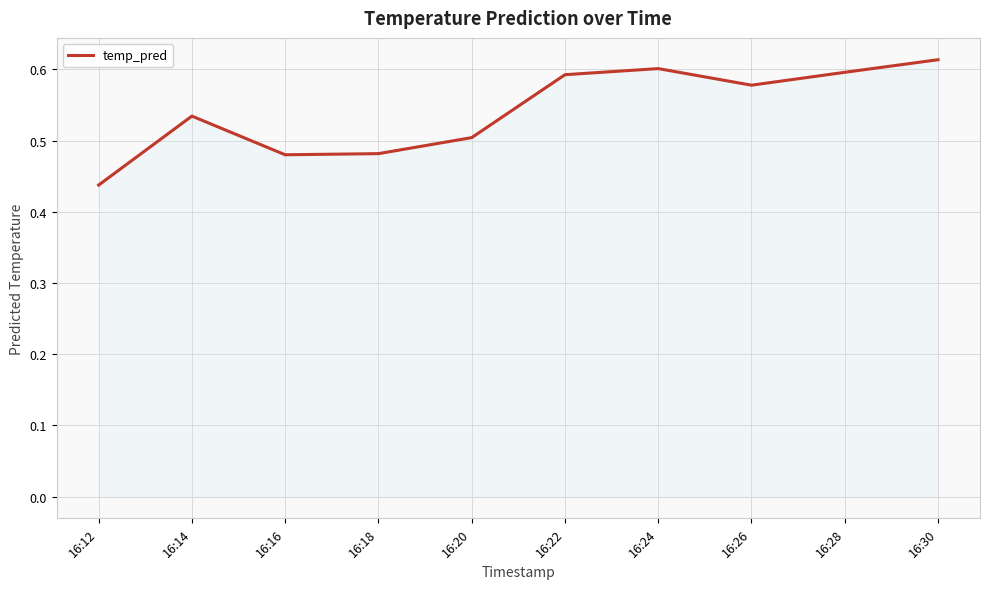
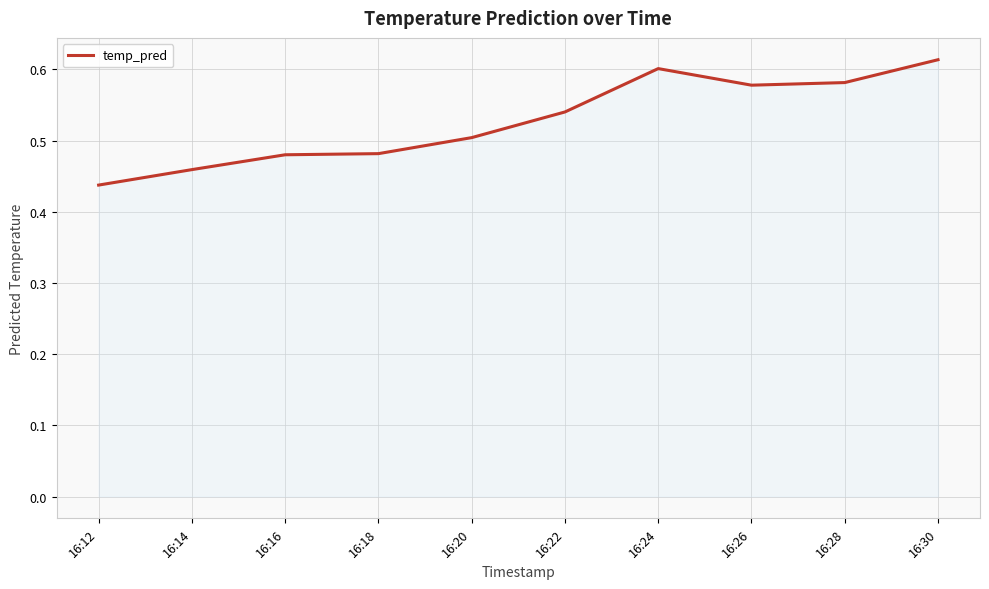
  {
    "16:12": 0.44,
-   "16:14": 0.53,
+   "16:14": 0.46,
    "16:16": 0.48,
    "16:18": 0.48,
    "16:20": 0.50,
-   "16:22": 0.59,
+   "16:22": 0.54,
    "16:24": 0.60,
    "16:26": 0.58,
-   "16:28": 0.60,
+   "16:28": 0.58,
    "16:30": 0.61
  }
